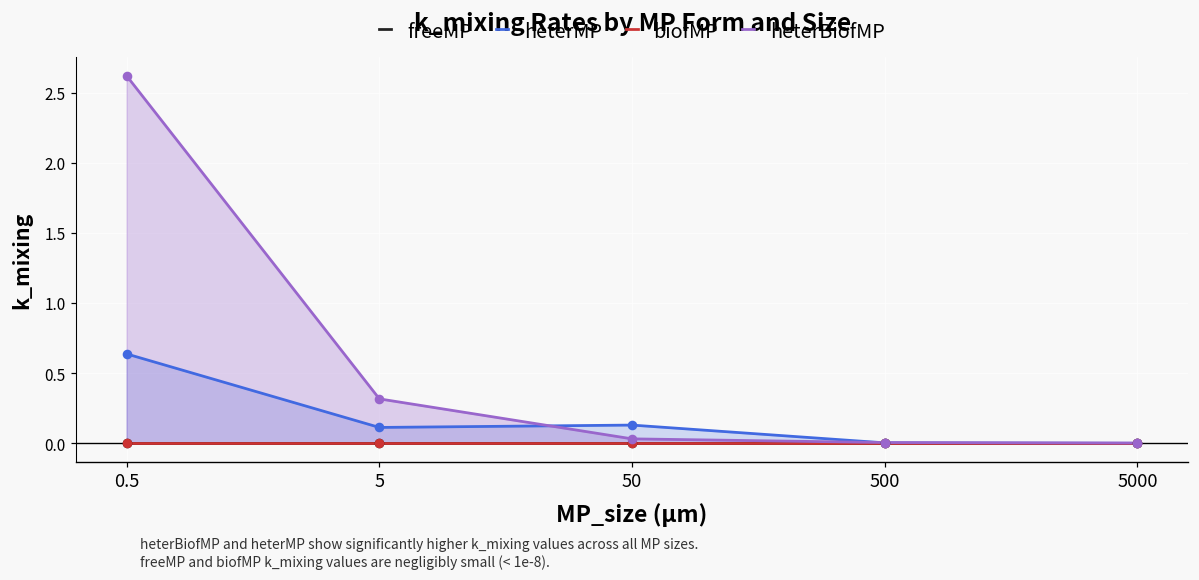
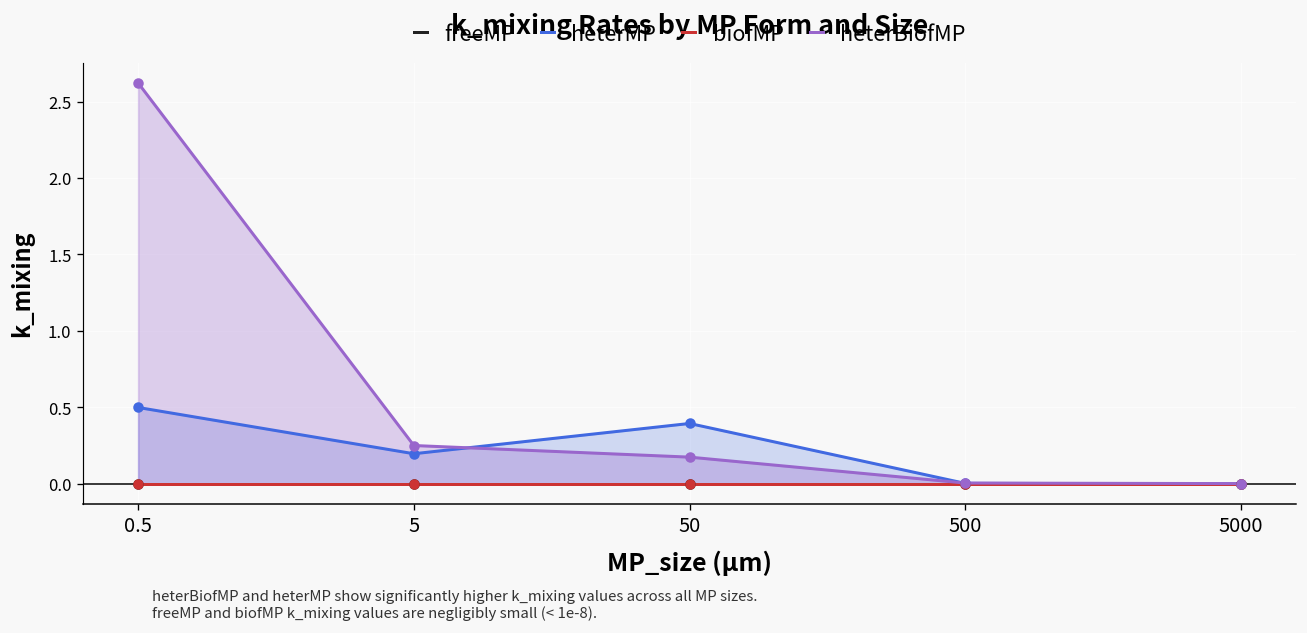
  {
    "biofMP": {
      "0.5": 0.00,
      "5": 0.00,
      "50": 0.00
    },
    "heterMP": {
-     "0.5": 0.64,
-     "5": 0.11,
-     "50": 0.13
+     "0.5": 0.50,
+     "5": 0.20,
+     "50": 0.40
    },
    "heterBiofMP": {
      "0.5": 2.62,
-     "5": 0.32,
-     "50": 0.03
+     "5": 0.25,
+     "50": 0.18
    }
  }
